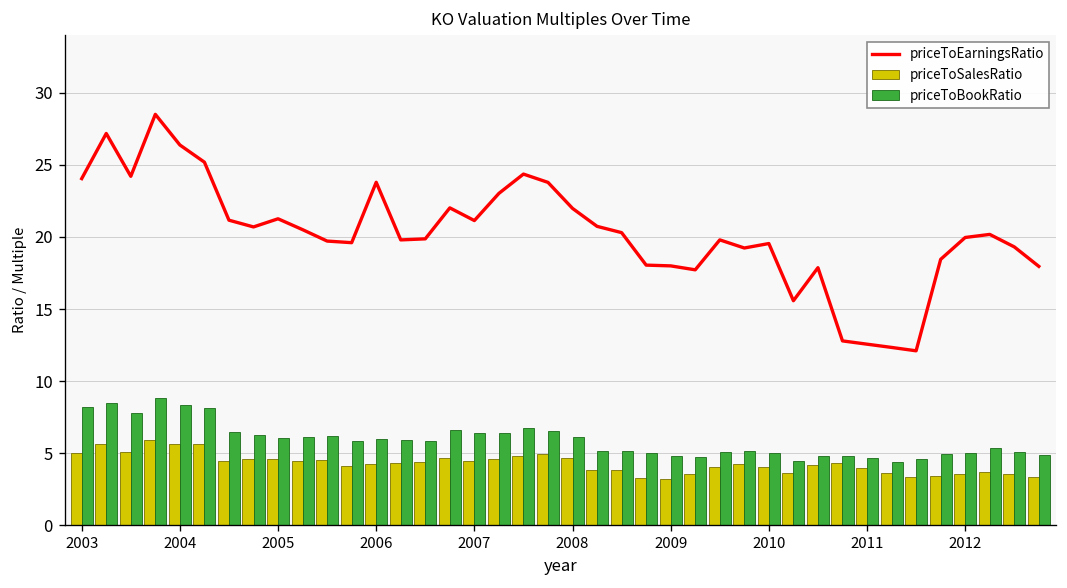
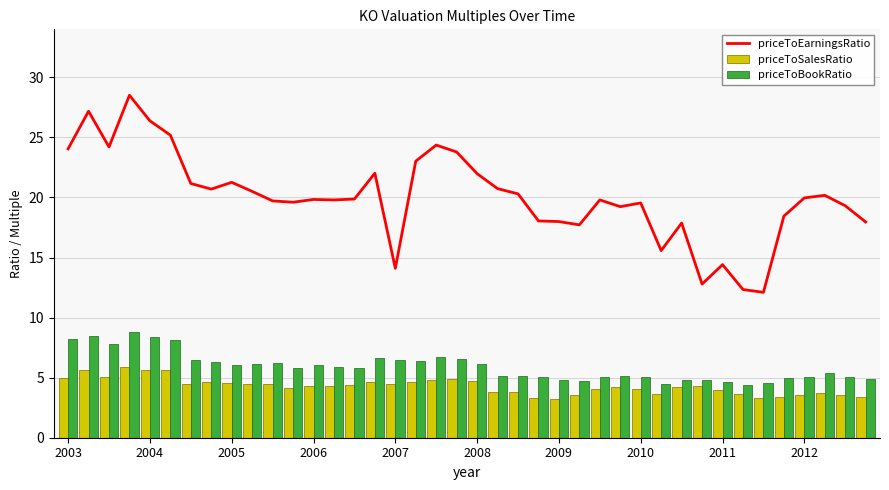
  {
    "priceToEarningsRatio": {
      "2003": 24.1,
      "2004": 26.4,
      "2005": 21.3,
-     "2006": 23.8,
-     "2007": 21.1,
+     "2006": 19.8,
+     "2007": 14.1,
      "2008": 22.0,
      "2009": 18.0,
      "2010": 19.5,
-     "2011": 12.6,
+     "2011": 14.4,
      "2012": 20.0
    }
  }
